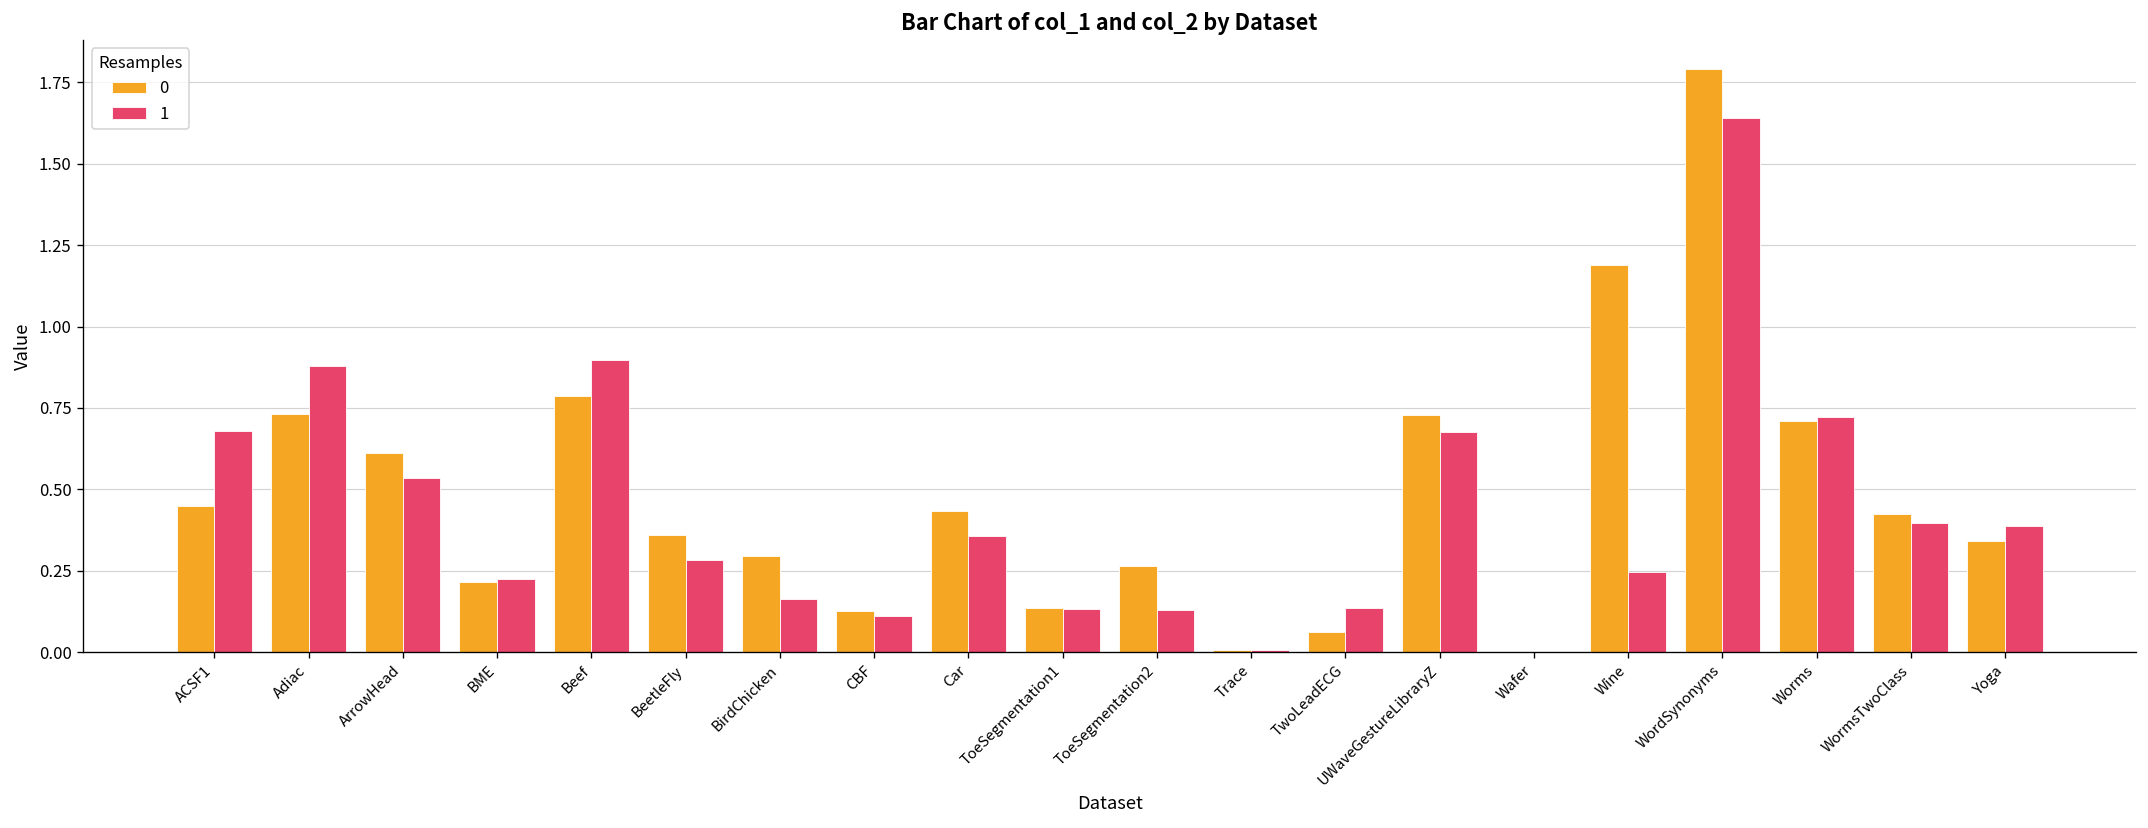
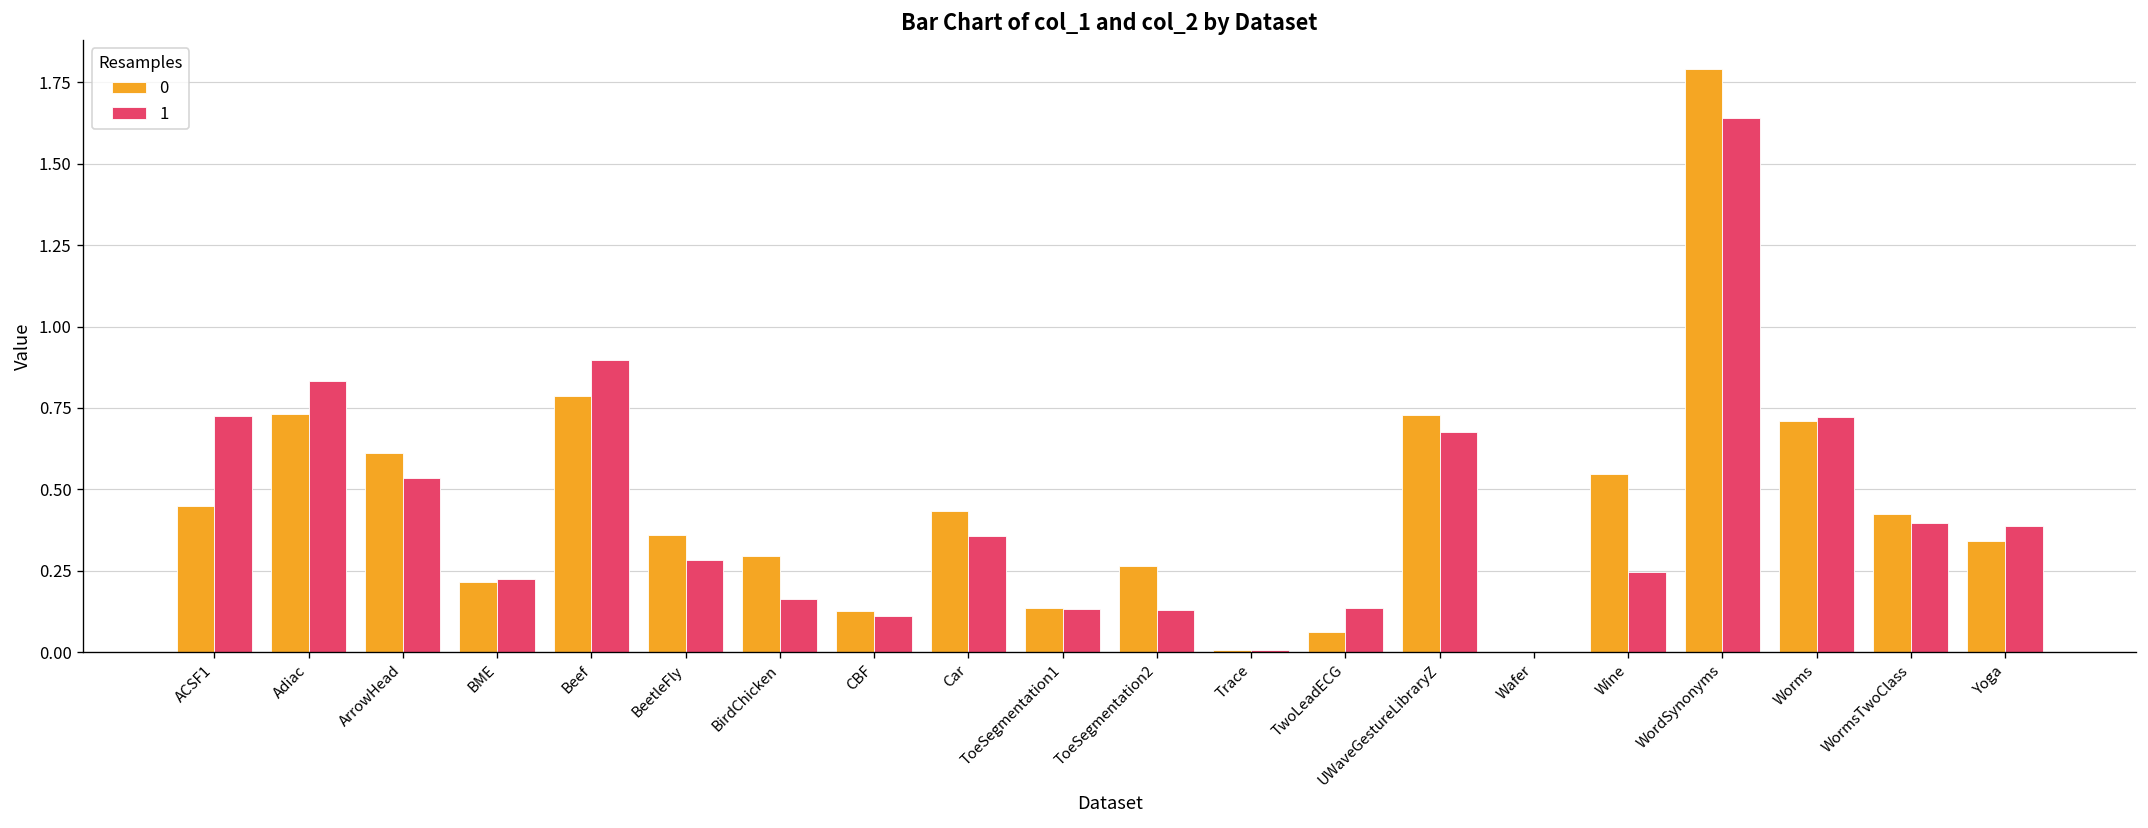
  {
    "0": {
      "ACSF1": 0.45,
      "Adiac": 0.73,
      "ArrowHead": 0.61,
      "BME": 0.22,
      "Beef": 0.79,
      "BeetleFly": 0.36,
      "BirdChicken": 0.30,
      "CBF": 0.13,
      "Car": 0.43,
      "ToeSegmentation1": 0.14,
      "ToeSegmentation2": 0.26,
      "TwoLeadECG": 0.06,
      "UWaveGestureLibraryZ": 0.73,
-     "Wine": 1.19,
+     "Wine": 0.55,
      "WordSynonyms": 1.79,
      "Worms": 0.71,
      "WormsTwoClass": 0.42,
      "Yoga": 0.34
    },
    "1": {
-     "ACSF1": 0.68,
-     "Adiac": 0.88,
+     "ACSF1": 0.72,
+     "Adiac": 0.83,
      "ArrowHead": 0.54,
      "BME": 0.22,
      "Beef": 0.90,
      "BeetleFly": 0.28,
      "BirdChicken": 0.16,
      "CBF": 0.11,
      "Car": 0.36,
      "ToeSegmentation1": 0.13,
      "ToeSegmentation2": 0.13,
      "TwoLeadECG": 0.14,
      "UWaveGestureLibraryZ": 0.67,
      "Wine": 0.25,
      "WordSynonyms": 1.64,
      "Worms": 0.72,
      "WormsTwoClass": 0.40,
      "Yoga": 0.39
    }
  }
